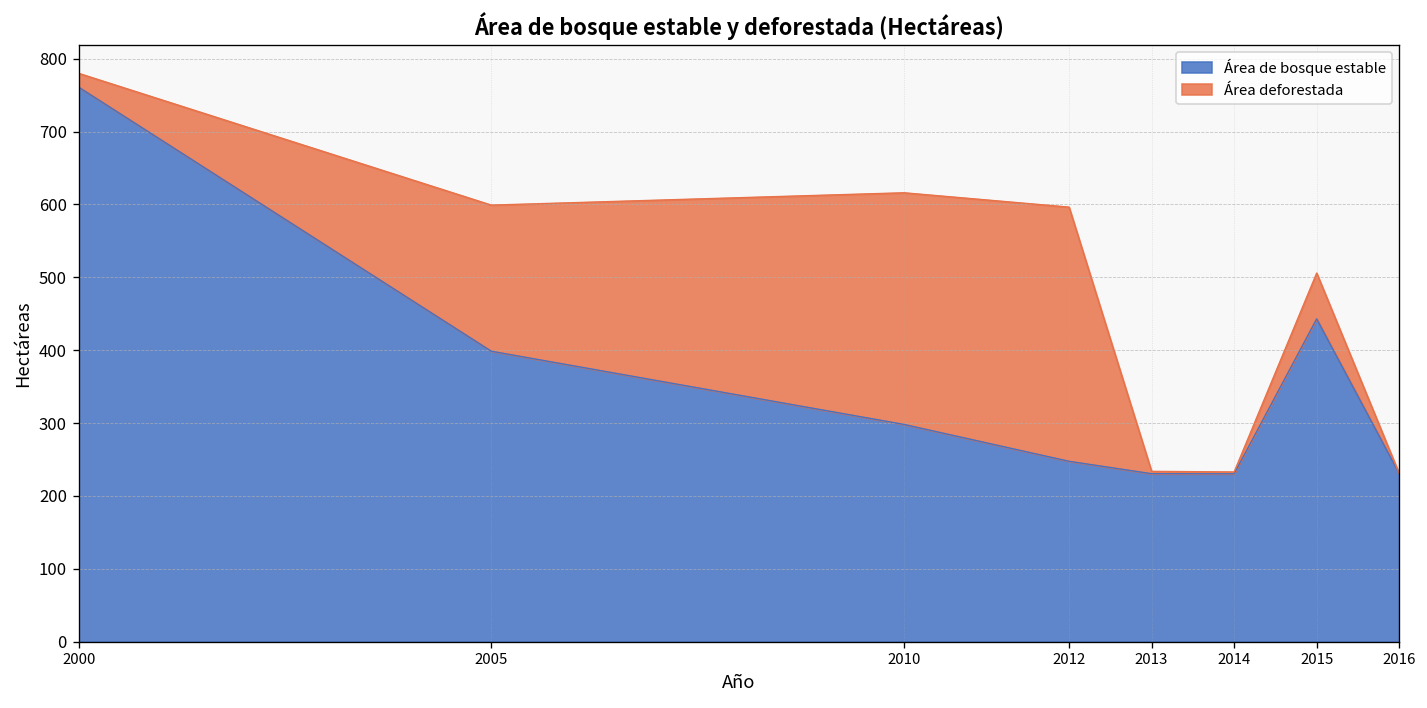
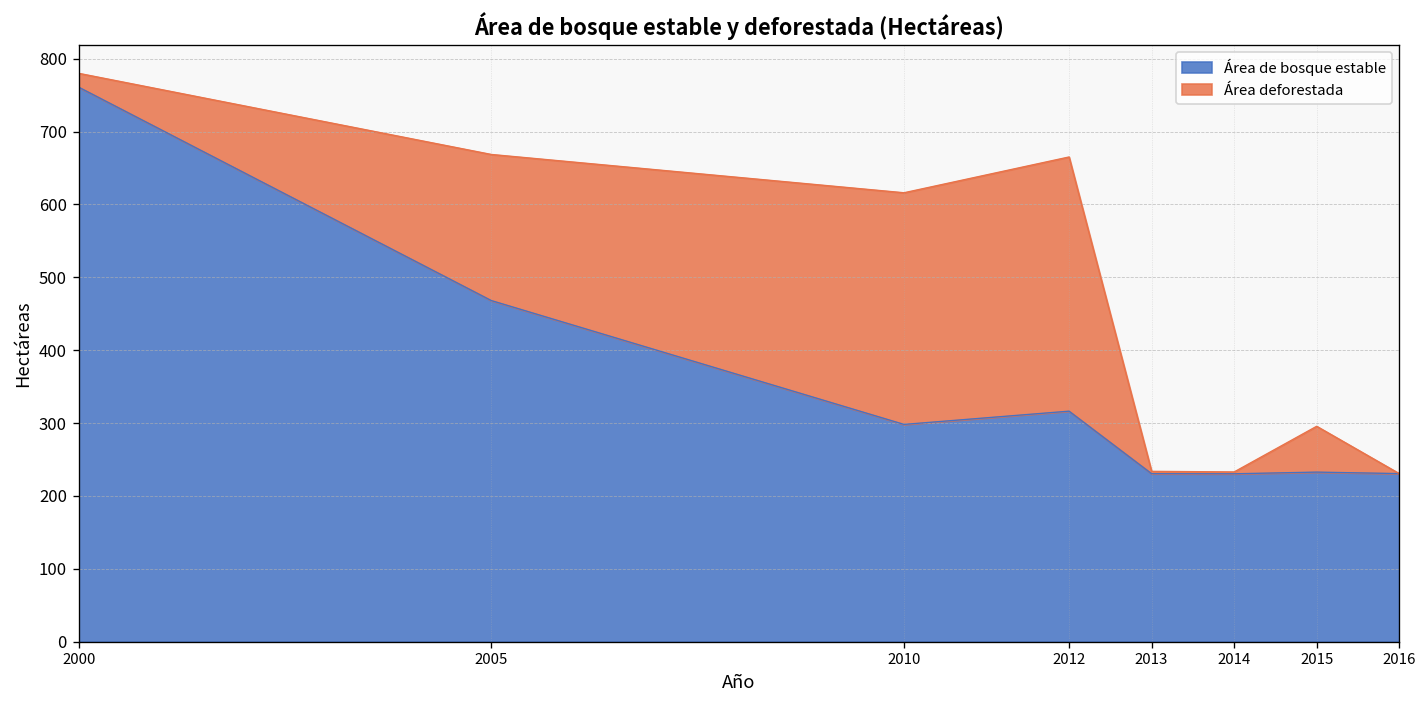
  {
    "Área de bosque estable": {
      "2000": 760,
-     "2005": 400,
+     "2005": 470,
      "2010": 300,
-     "2012": 250,
-     "2015": 440
+     "2012": 320,
+     "2015": 230
    },
    "Área deforestada": {
      "2000": 20,
      "2005": 200,
      "2010": 320,
      "2012": 350,
      "2015": 60
    }
  }
